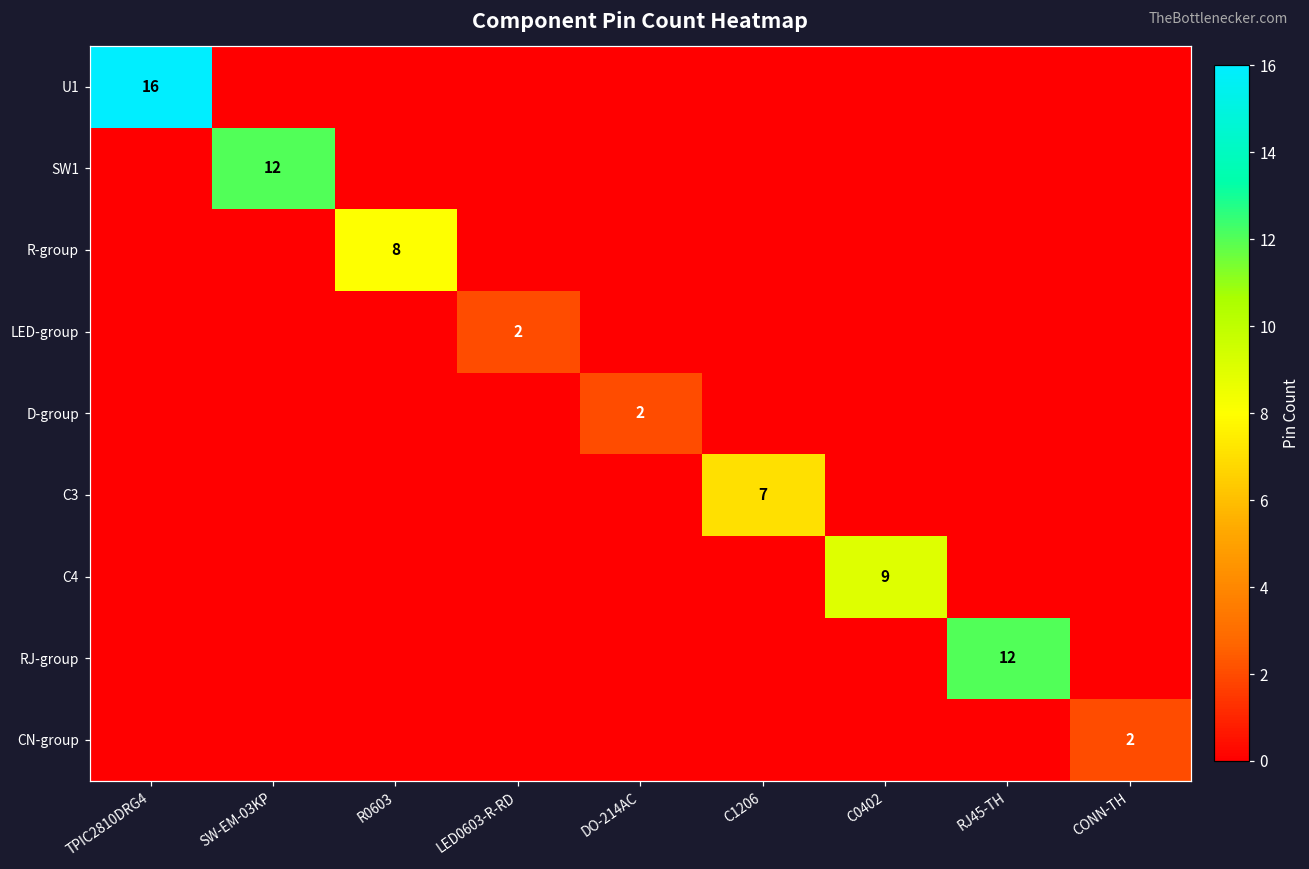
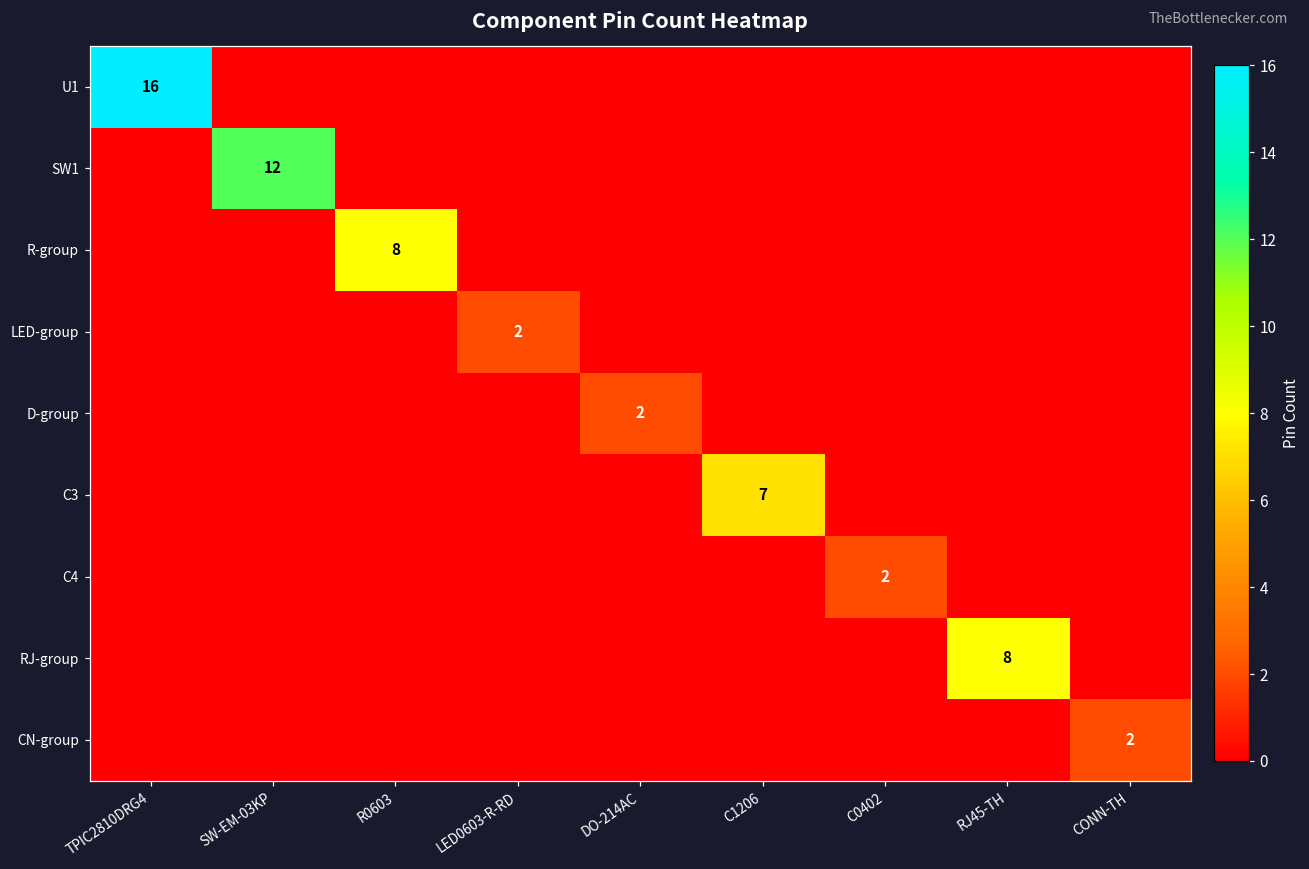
  {
    "U1": {
      "TPIC2810DRG4": 16
    },
    "SW1": {
      "SW-EM-03KP": 12
    },
    "R-group": {
      "R0603": 8
    },
    "LED-group": {
      "LED0603-R-RD": 2
    },
    "D-group": {
      "DO-214AC": 2
    },
    "C3": {
      "C1206": 7
    },
    "C4": {
-     "C0402": 9
+     "C0402": 2
    },
    "RJ-group": {
-     "RJ45-TH": 12
+     "RJ45-TH": 8
    },
    "CN-group": {
      "CONN-TH": 2
    }
  }
